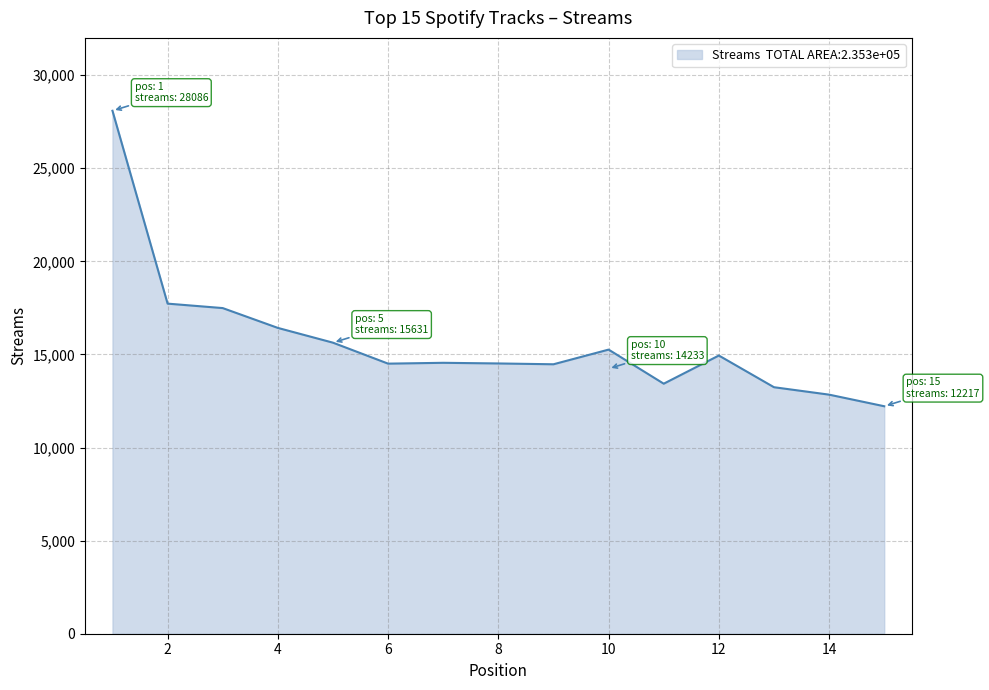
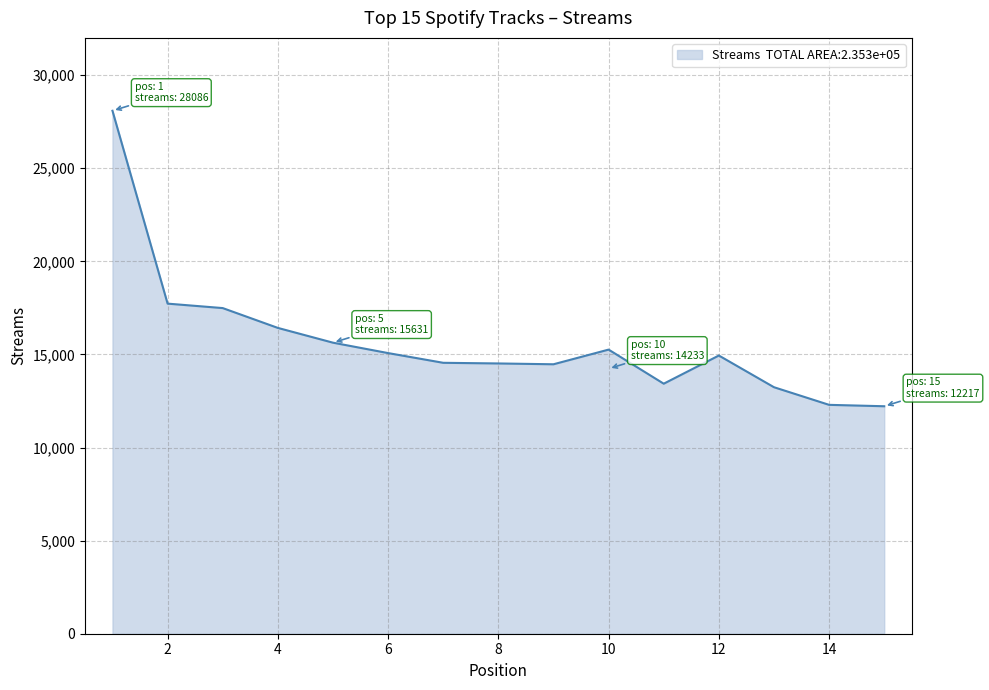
  {
    "2": "17,700",
    "4": "16,400",
-   "6": "14,500",
+   "6": "15,100",
    "8": "14,500",
    "12": "14,900",
-   "14": "12,800"
+   "14": "12,300"
  }
